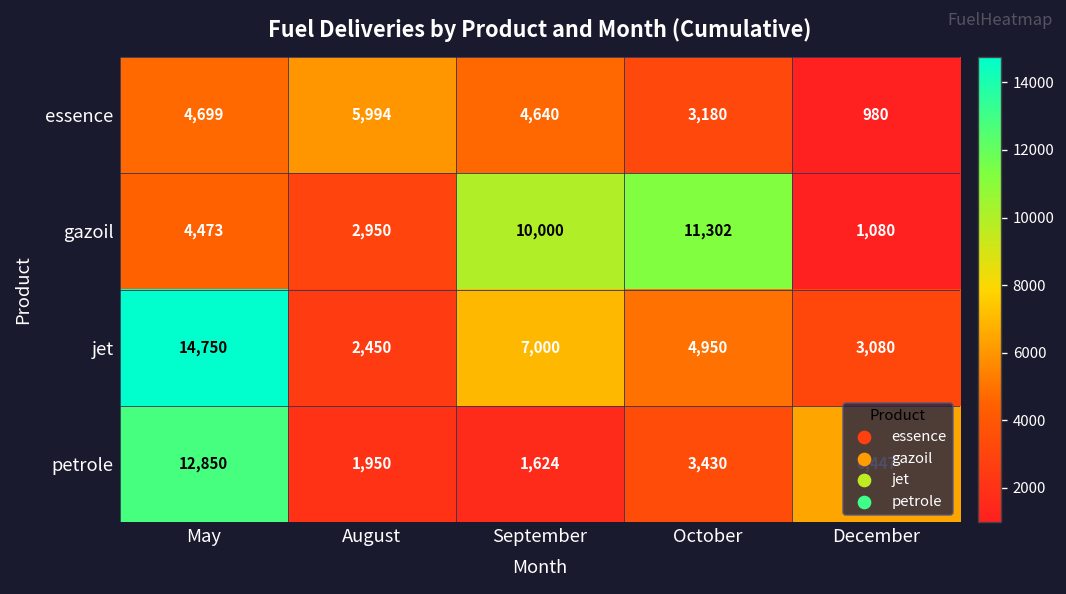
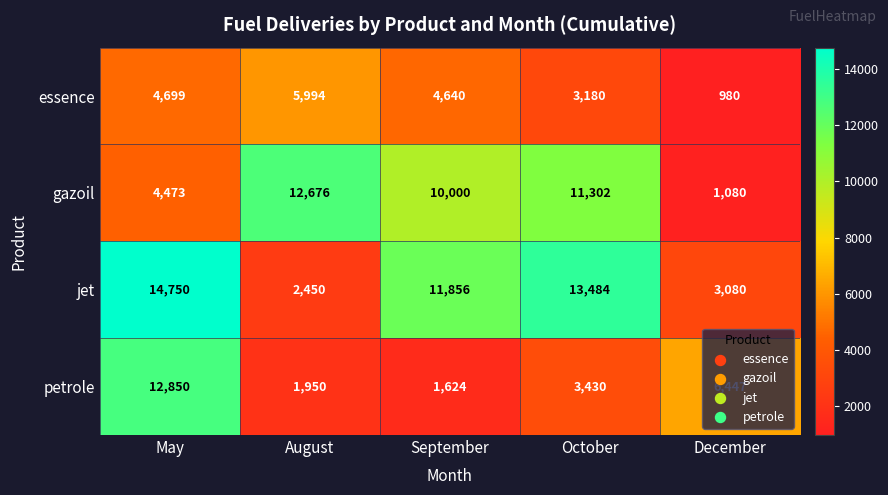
  {
    "essence": {
      "May": "4,699",
      "August": "5,994",
      "September": "4,640",
      "October": "3,180",
      "December": "980"
    },
    "gazoil": {
      "May": "4,473",
-     "August": "2,950",
+     "August": "12,676",
      "September": "10,000",
      "October": "11,302",
      "December": "1,080"
    },
    "jet": {
      "May": "14,750",
      "August": "2,450",
-     "September": "7,000",
-     "October": "4,950",
+     "September": "11,856",
+     "October": "13,484",
      "December": "3,080"
    },
    "petrole": {
      "May": "12,850",
      "August": "1,950",
      "September": "1,624",
      "October": "3,430"
    }
  }
